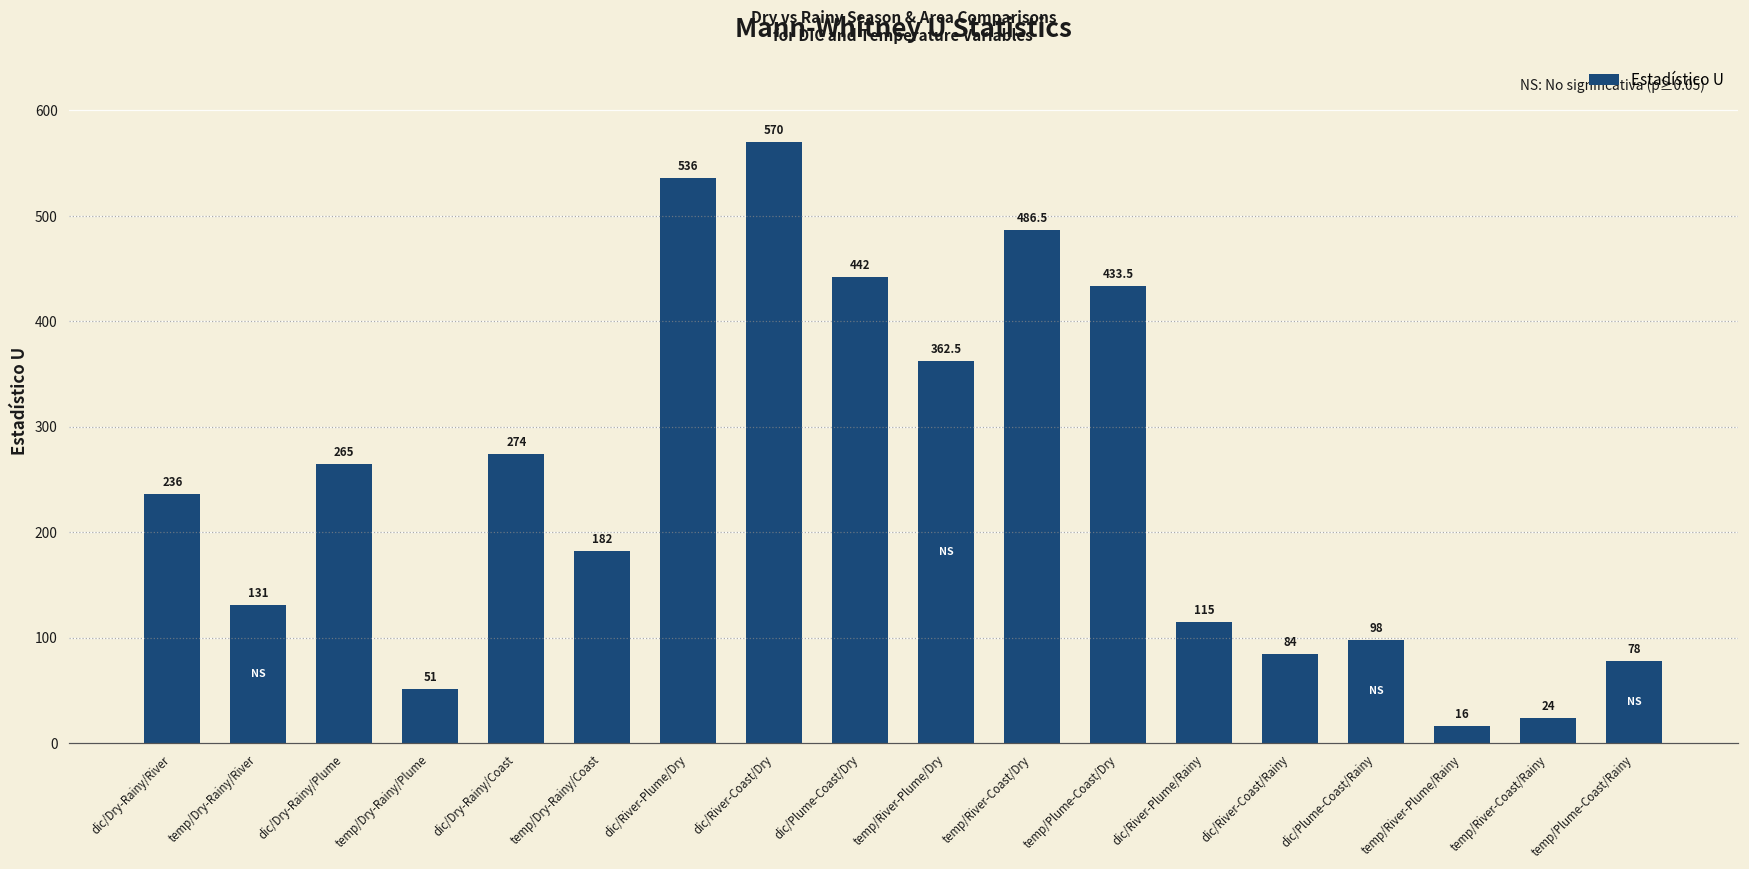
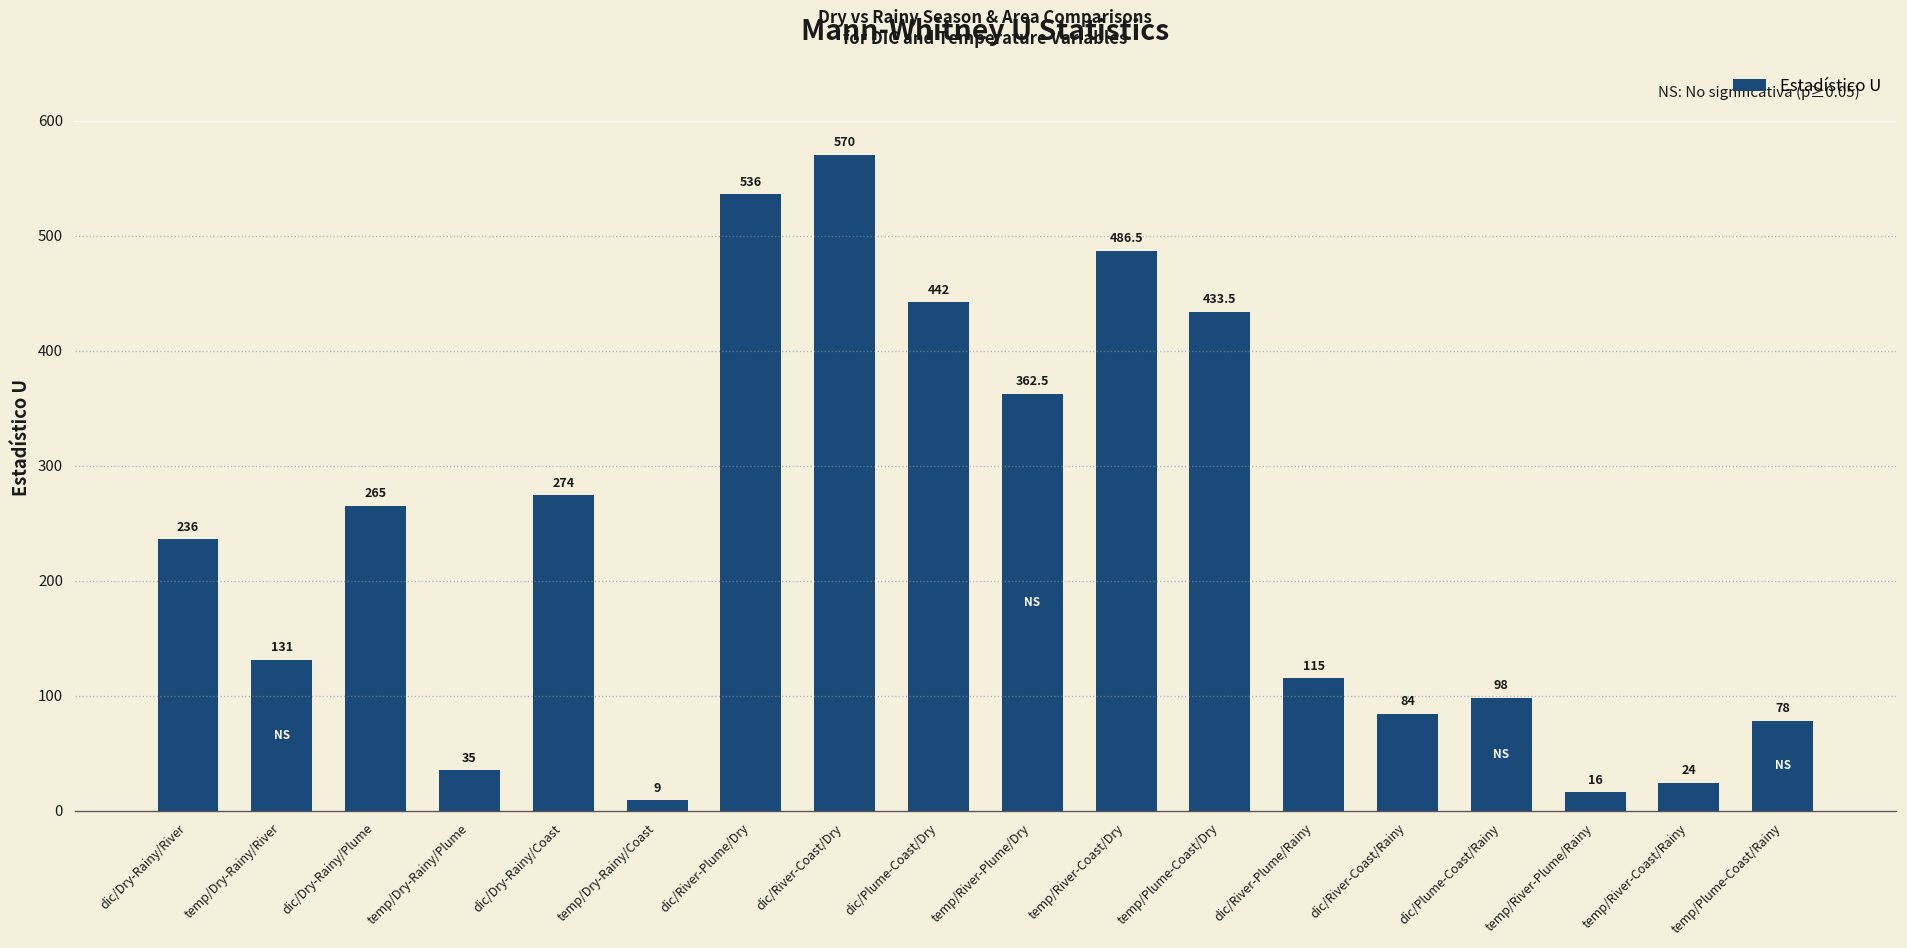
  {
    "dic/Dry-Rainy/River": 236,
    "temp/Dry-Rainy/River": 131,
    "dic/Dry-Rainy/Plume": 265,
-   "temp/Dry-Rainy/Plume": 51,
+   "temp/Dry-Rainy/Plume": 35,
    "dic/Dry-Rainy/Coast": 274,
-   "temp/Dry-Rainy/Coast": 182,
+   "temp/Dry-Rainy/Coast": 9,
    "dic/River-Plume/Dry": 536,
    "dic/River-Coast/Dry": 570,
    "dic/Plume-Coast/Dry": 442,
    "temp/River-Plume/Dry": 362.5,
    "temp/River-Coast/Dry": 486.5,
    "temp/Plume-Coast/Dry": 433.5,
    "dic/River-Plume/Rainy": 115,
    "dic/River-Coast/Rainy": 84,
    "dic/Plume-Coast/Rainy": 98,
    "temp/River-Plume/Rainy": 16,
    "temp/River-Coast/Rainy": 24,
    "temp/Plume-Coast/Rainy": 78
  }
